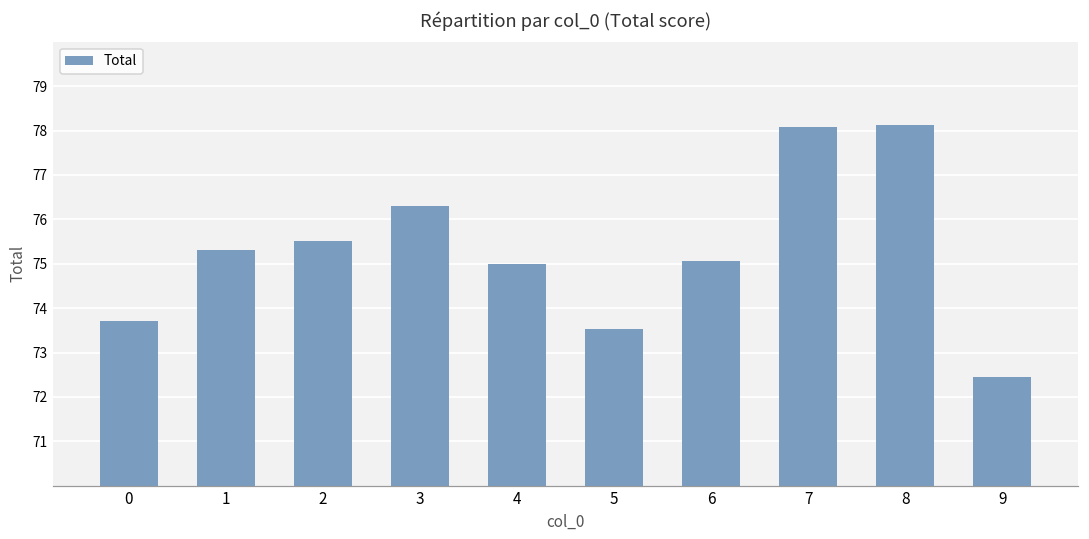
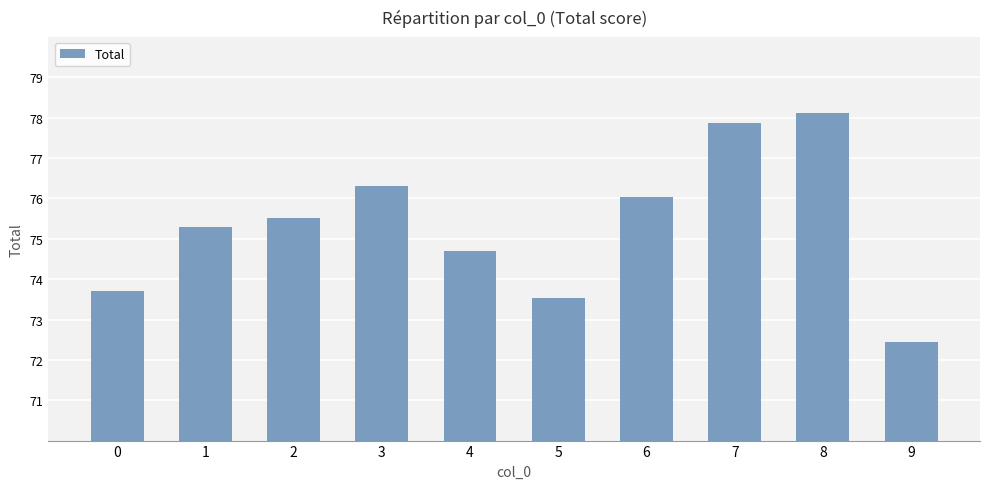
  {
    "0": 73.7,
    "1": 75.3,
    "2": 75.5,
    "3": 76.3,
-   "4": 75.0,
+   "4": 74.7,
    "5": 73.5,
-   "6": 75.1,
-   "7": 78.1,
+   "6": 76.0,
+   "7": 77.9,
    "8": 78.1,
    "9": 72.4
  }
